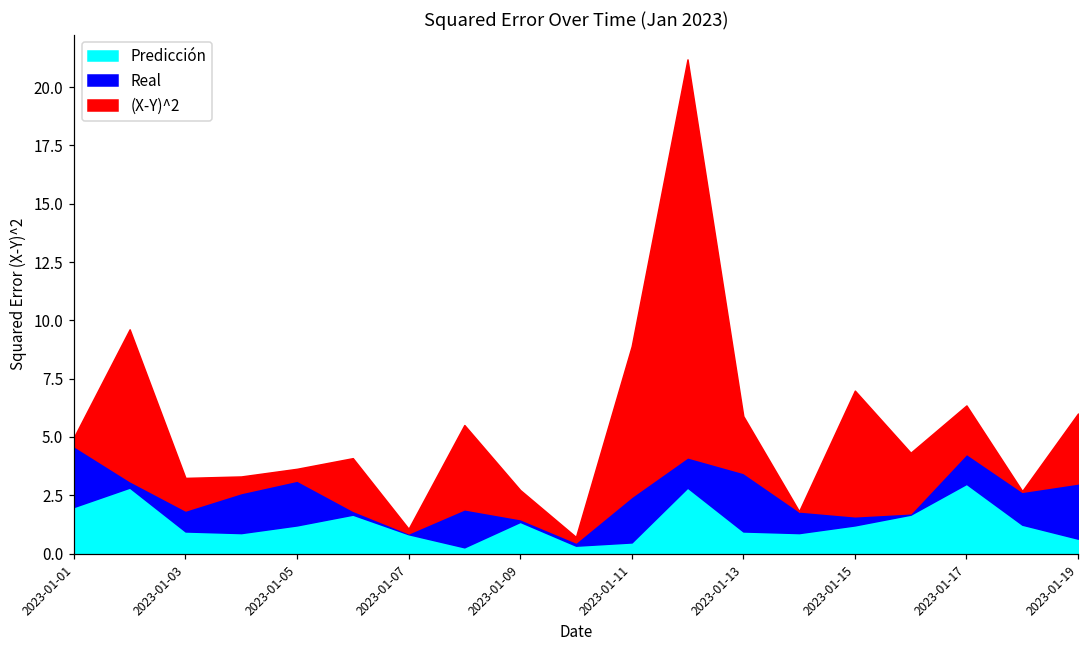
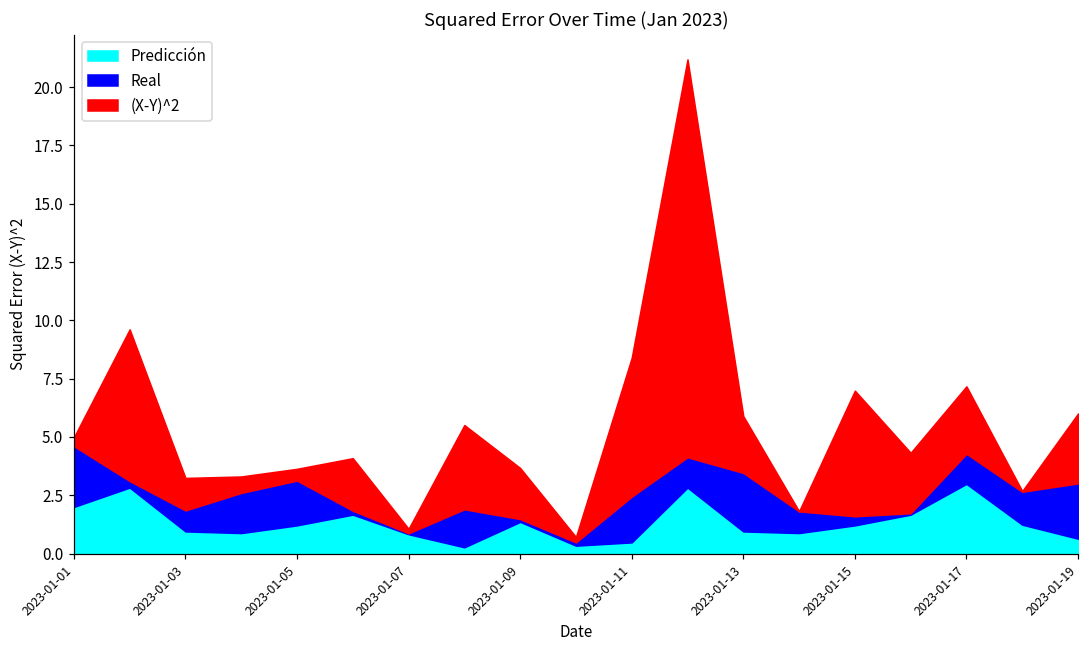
  {
    "(X-Y)^2": {
      "2023-01-01": 0.4,
      "2023-01-03": 1.4,
      "2023-01-05": 0.5,
      "2023-01-07": 0.2,
-     "2023-01-09": 1.2,
-     "2023-01-11": 6.4,
+     "2023-01-09": 2.2,
+     "2023-01-11": 6.0,
      "2023-01-13": 2.4,
      "2023-01-15": 5.4,
-     "2023-01-17": 2.1,
+     "2023-01-17": 2.9,
      "2023-01-19": 3.0
    }
  }
